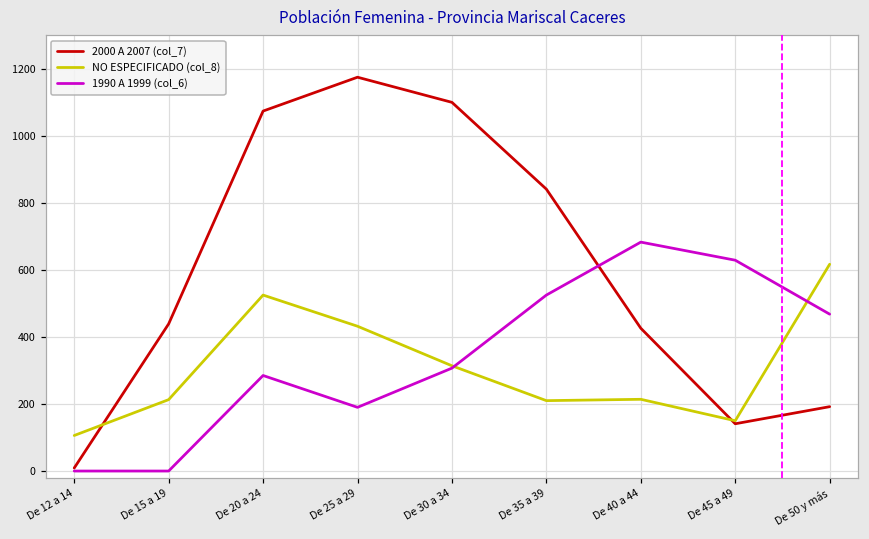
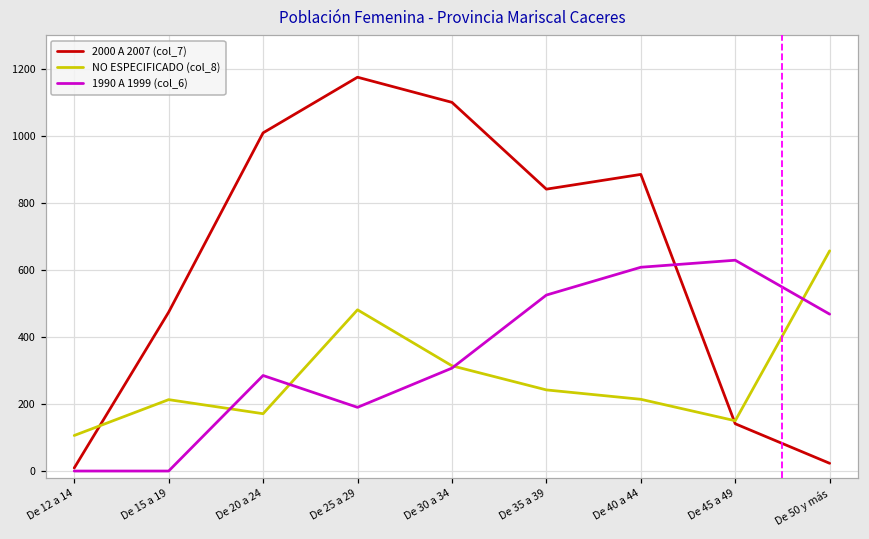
  {
    "2000 A 2007 (col_7)": {
      "De 12 a 14": 10,
-     "De 15 a 19": 440,
-     "De 20 a 24": 1070,
+     "De 15 a 19": 470,
+     "De 20 a 24": 1010,
      "De 25 a 29": 1180,
      "De 30 a 34": 1100,
      "De 35 a 39": 840,
-     "De 40 a 44": 430,
+     "De 40 a 44": 890,
      "De 45 a 49": 140,
-     "De 50 y más": 190
+     "De 50 y más": 20
    },
    "NO ESPECIFICADO (col_8)": {
      "De 12 a 14": 110,
      "De 15 a 19": 210,
-     "De 20 a 24": 530,
-     "De 25 a 29": 430,
-     "De 35 a 39": 210,
+     "De 20 a 24": 170,
+     "De 25 a 29": 480,
+     "De 35 a 39": 240,
      "De 40 a 44": 210,
      "De 45 a 49": 150,
-     "De 50 y más": 620
+     "De 50 y más": 660
    },
    "1990 A 1999 (col_6)": {
      "De 12 a 14": 0,
      "De 15 a 19": 0,
      "De 20 a 24": 290,
      "De 25 a 29": 190,
      "De 35 a 39": 530,
-     "De 40 a 44": 680,
+     "De 40 a 44": 610,
      "De 45 a 49": 630,
      "De 50 y más": 470
    }
  }
